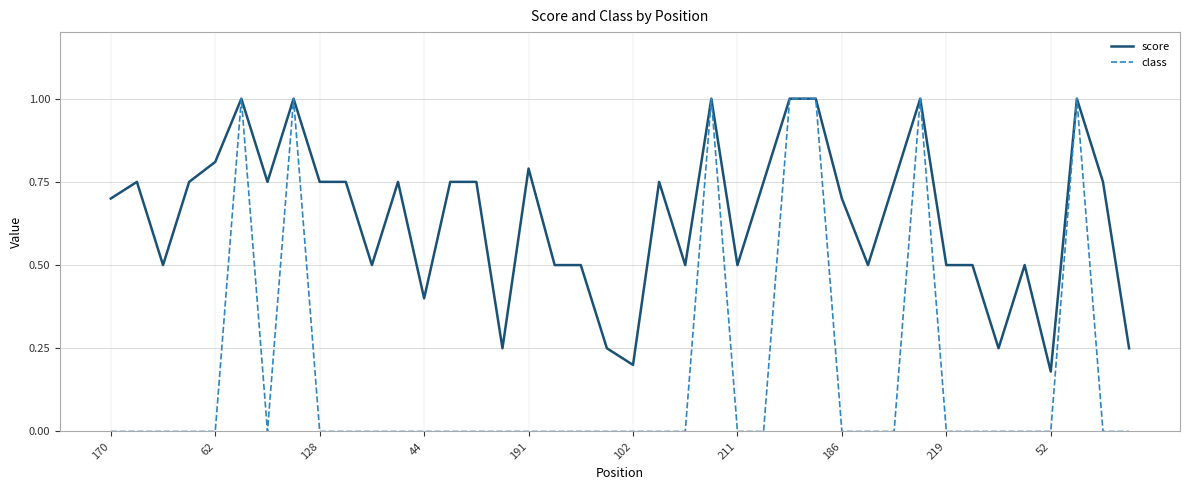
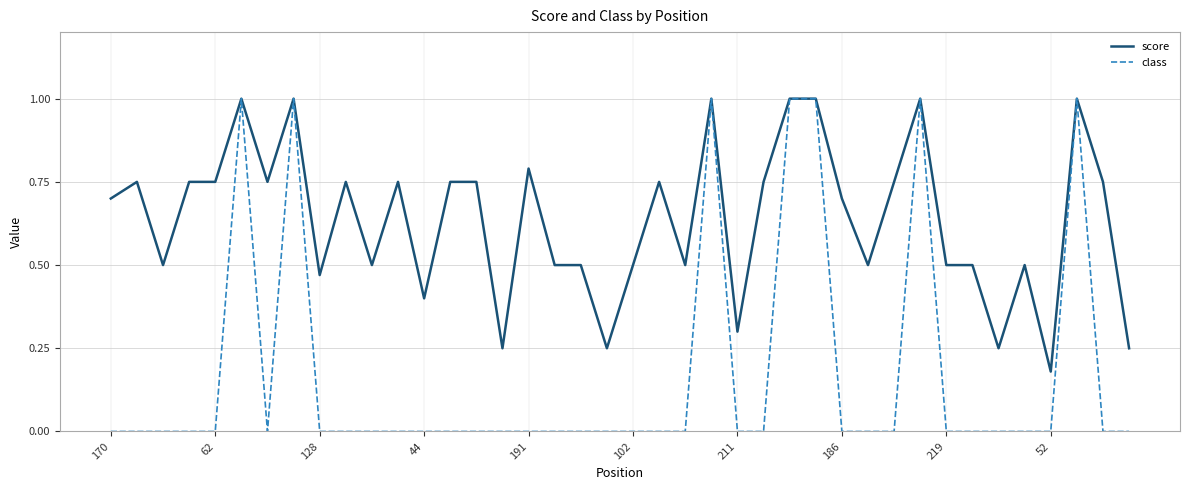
  {
    "score": {
      "170": 0.70,
-     "62": 0.81,
-     "128": 0.75,
+     "62": 0.75,
+     "128": 0.47,
      "44": 0.40,
      "191": 0.79,
-     "102": 0.2,
-     "211": 0.5,
+     "102": 0.5,
+     "211": 0.3,
      "186": 0.70,
      "219": 0.50,
      "52": 0.18
    },
    "class": {
      "170": 0.00,
      "62": 0.00,
      "128": 0.00,
      "44": 0.00,
      "191": 0.00,
      "102": 0.00,
      "211": 0.00,
      "186": 0.00,
      "219": 0.00,
      "52": 0.00
    }
  }
